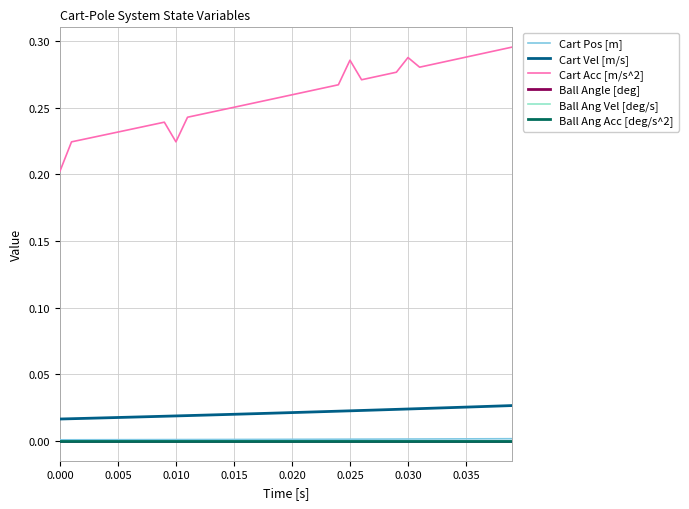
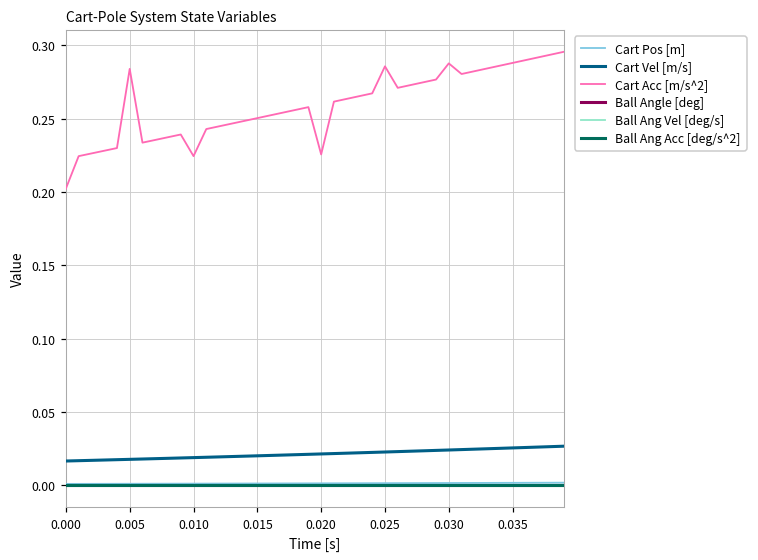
  {
    "Cart Acc [m/s^2]": {
      "0.000": 0.202,
-     "0.005": 0.232,
+     "0.005": 0.284,
      "0.010": 0.224,
      "0.015": 0.250,
-     "0.020": 0.260,
+     "0.020": 0.226,
      "0.025": 0.286,
      "0.030": 0.288,
      "0.035": 0.288
    }
  }
